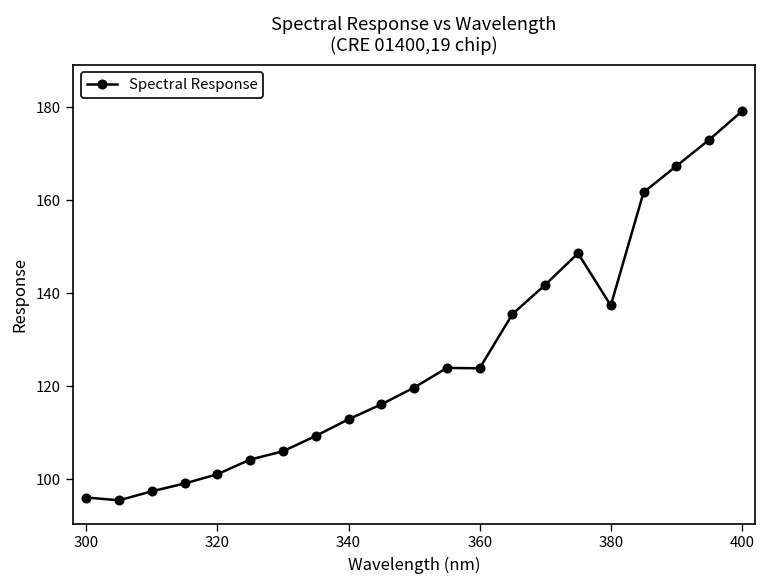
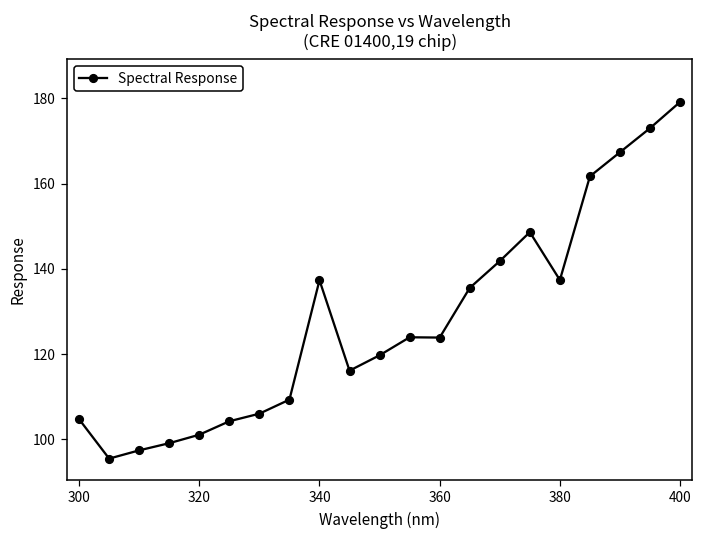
  {
-   "300": 96,
+   "300": 105,
    "320": 101,
-   "340": 113,
+   "340": 137,
    "360": 124,
    "380": 137,
    "400": 179
  }
